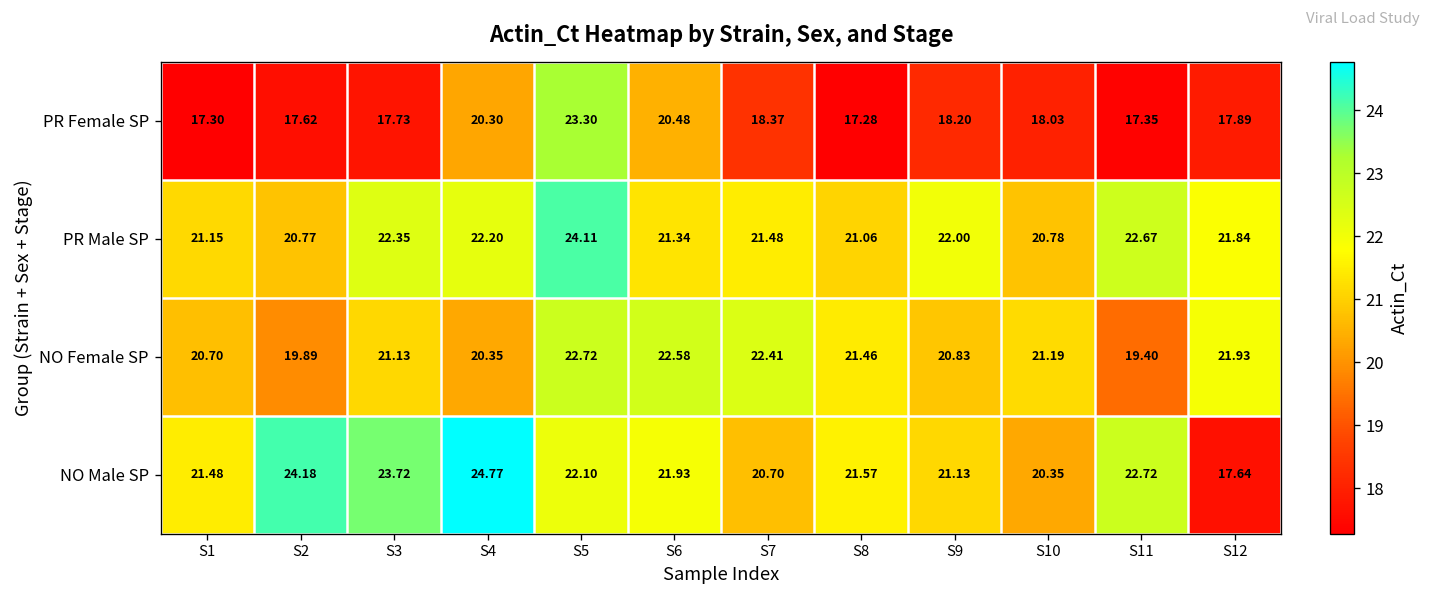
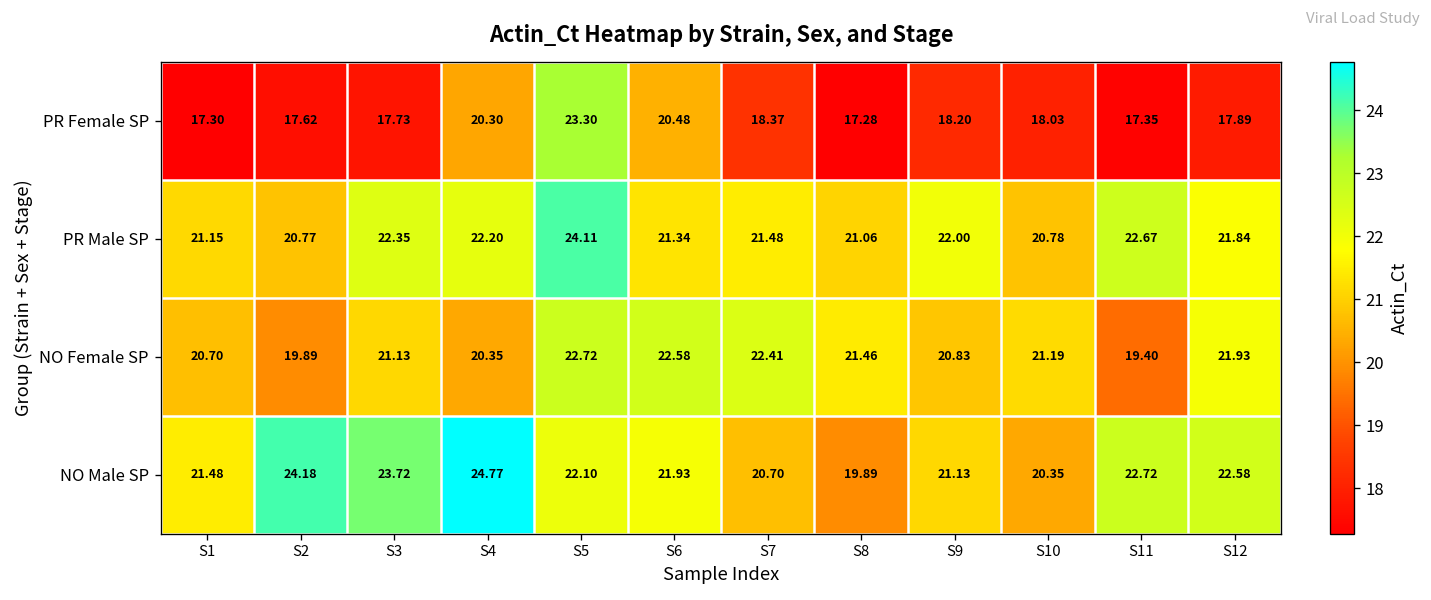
  {
    "PR Female SP": {
      "S1": 17.30,
      "S2": 17.62,
      "S3": 17.73,
      "S4": 20.30,
      "S5": 23.30,
      "S6": 20.48,
      "S7": 18.37,
      "S8": 17.28,
      "S9": 18.20,
      "S10": 18.03,
      "S11": 17.35,
      "S12": 17.89
    },
    "PR Male SP": {
      "S1": 21.15,
      "S2": 20.77,
      "S3": 22.35,
      "S4": 22.20,
      "S5": 24.11,
      "S6": 21.34,
      "S7": 21.48,
      "S8": 21.06,
      "S9": 22.00,
      "S10": 20.78,
      "S11": 22.67,
      "S12": 21.84
    },
    "NO Female SP": {
      "S1": 20.70,
      "S2": 19.89,
      "S3": 21.13,
      "S4": 20.35,
      "S5": 22.72,
      "S6": 22.58,
      "S7": 22.41,
      "S8": 21.46,
      "S9": 20.83,
      "S10": 21.19,
      "S11": 19.40,
      "S12": 21.93
    },
    "NO Male SP": {
      "S1": 21.48,
      "S2": 24.18,
      "S3": 23.72,
      "S4": 24.77,
      "S5": 22.10,
      "S6": 21.93,
      "S7": 20.70,
-     "S8": 21.57,
+     "S8": 19.89,
      "S9": 21.13,
      "S10": 20.35,
      "S11": 22.72,
-     "S12": 17.64
+     "S12": 22.58
    }
  }
